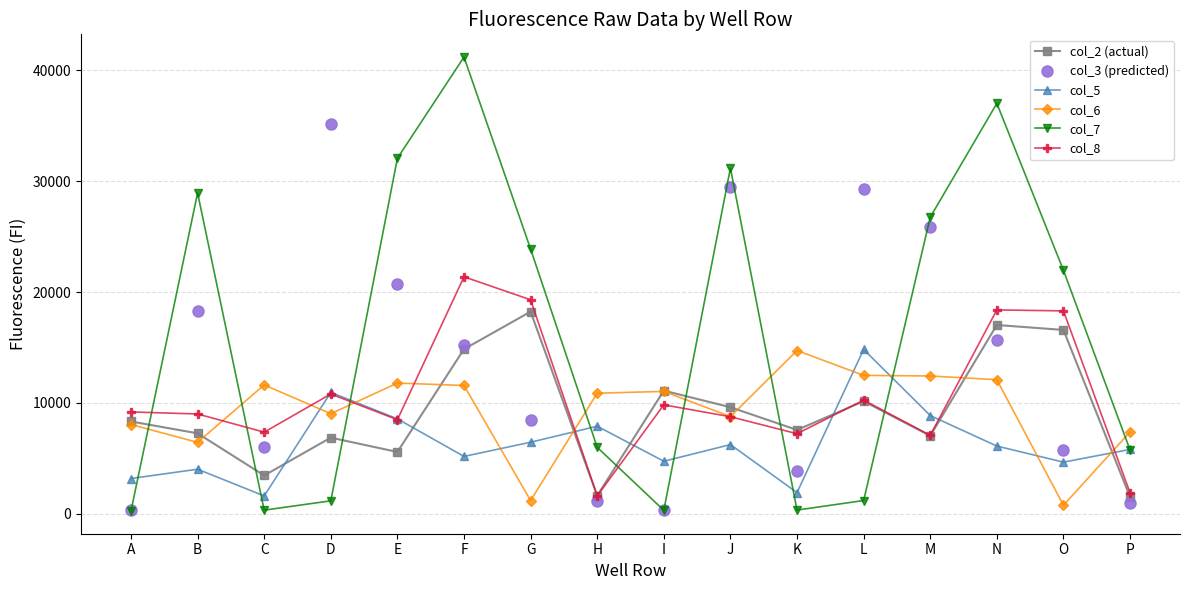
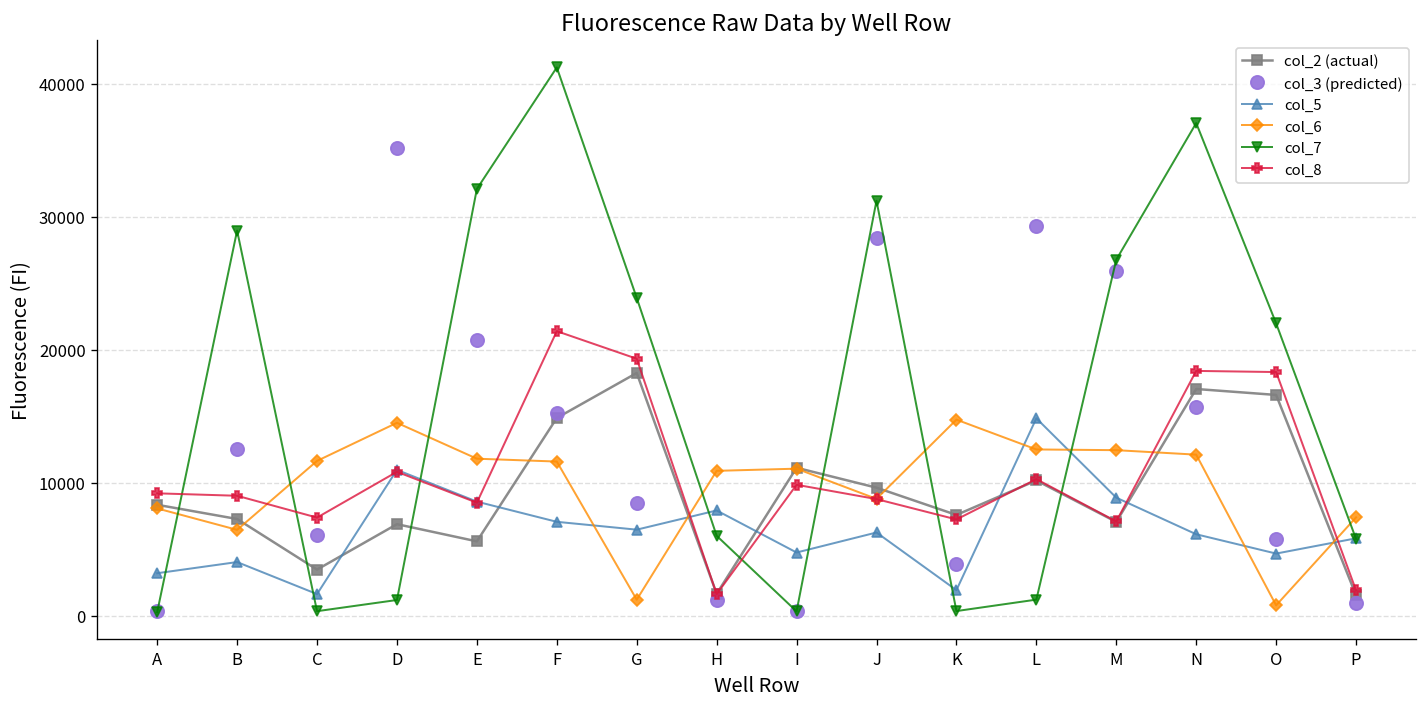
  {
    "col_2 (actual)": {
      "A": 8300,
      "B": 7300,
      "C": 3500,
      "D": 6900,
      "E": 5600,
      "F": 14900,
      "G": 18200,
      "J": 9600,
      "K": 7600,
      "N": 17000,
      "O": 16600,
      "P": 1500
    },
    "col_3 (predicted)": {
-     "B": 18300,
+     "B": 12500,
      "C": 6000,
      "D": 35100,
      "E": 20700,
      "F": 15200,
      "G": 8500,
      "H": 1200,
-     "J": 29500,
+     "J": 28400,
      "K": 3800,
      "L": 29300,
      "M": 25900,
      "N": 15700,
      "O": 5700,
      "P": 1000
    },
    "col_5": {
      "A": 3200,
      "B": 4000,
      "C": 1600,
-     "F": 5200,
+     "F": 7100,
      "G": 6500,
      "H": 7900,
      "I": 4700,
      "J": 6200,
      "K": 1900,
      "L": 14800,
      "M": 8900,
      "N": 6100,
      "O": 4700
    },
    "col_6": {
      "A": 8100,
      "B": 6400,
      "C": 11600,
-     "D": 9000,
+     "D": 14500,
      "E": 11800,
      "F": 11600,
      "G": 1200,
      "H": 10900,
      "K": 14700,
      "L": 12500,
      "M": 12400,
      "N": 12100,
      "O": 800,
      "P": 7400
    },
    "col_7": {
      "B": 28900,
      "C": 300,
      "D": 1200,
      "E": 32100,
      "F": 41200,
      "G": 23900,
      "H": 6000,
      "J": 31200,
      "K": 300,
      "L": 1200,
      "M": 26800,
      "N": 37000,
      "O": 22000
    },
    "col_8": {
      "A": 9200,
      "B": 9000,
      "C": 7400,
      "F": 21400,
      "G": 19300,
      "I": 9800,
      "K": 7200,
      "N": 18400,
      "O": 18300,
      "P": 1900
    }
  }
